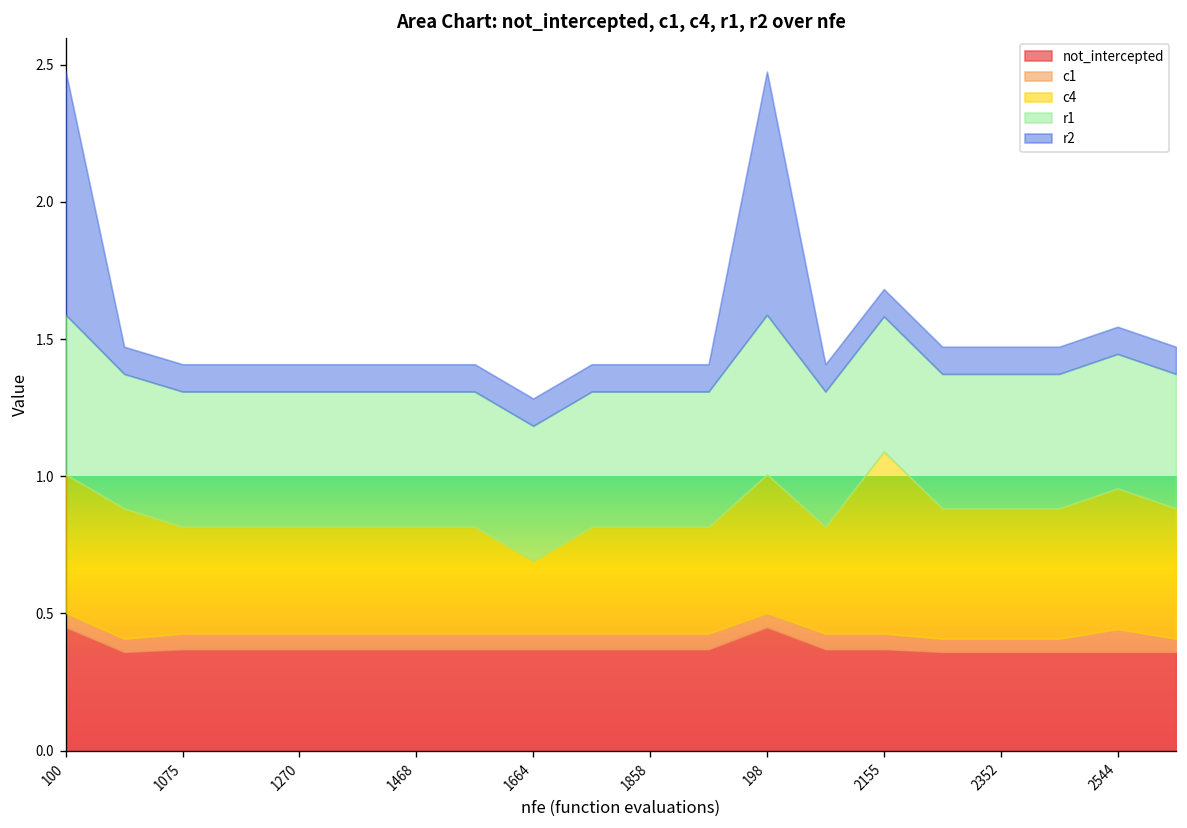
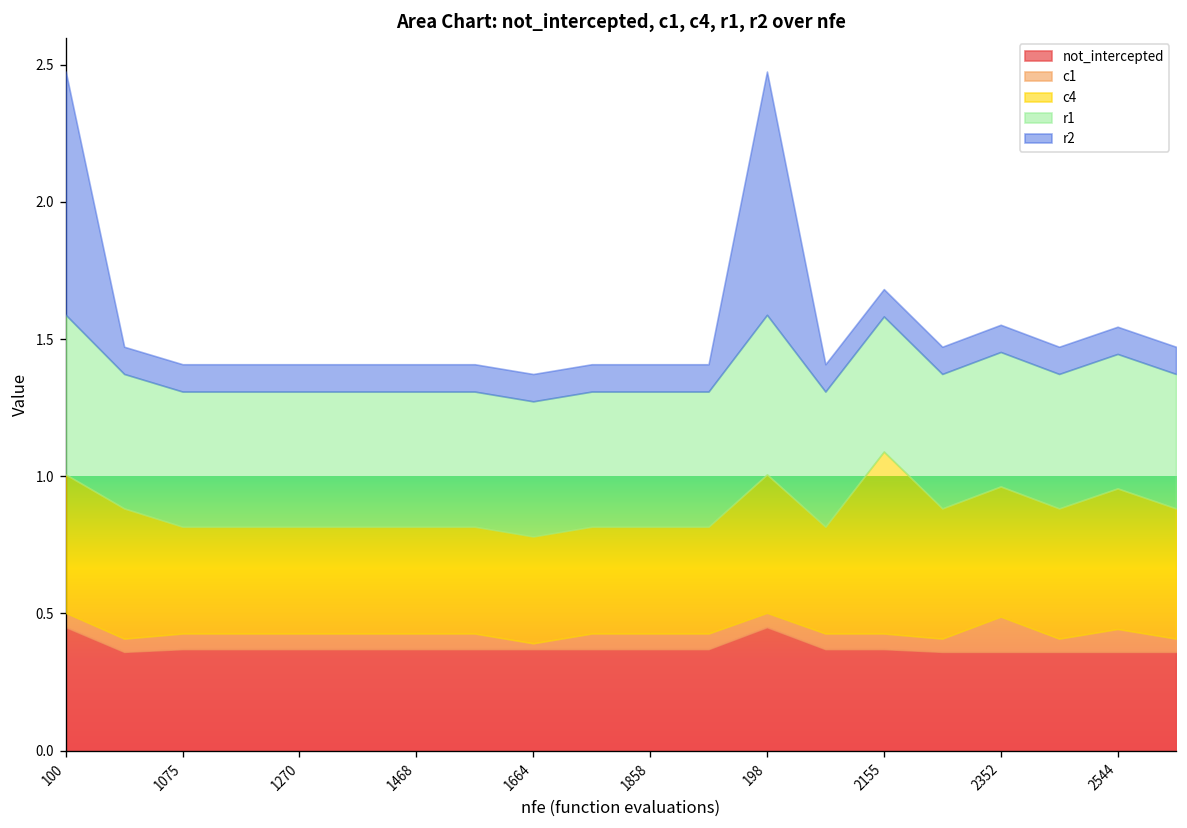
  {
    "not_intercepted": {
      "100": 0.45,
      "1075": 0.37,
      "1270": 0.37,
      "1468": 0.37,
      "1664": 0.37,
      "1858": 0.37,
      "198": 0.45,
      "2155": 0.37,
      "2352": 0.36,
      "2544": 0.36
    },
    "c1": {
      "100": 0.05,
      "1075": 0.06,
      "1270": 0.06,
      "1468": 0.06,
-     "1664": 0.06,
+     "1664": 0.02,
      "1858": 0.06,
      "198": 0.05,
      "2155": 0.06,
-     "2352": 0.05,
+     "2352": 0.13,
      "2544": 0.08
    },
    "c4": {
      "100": 0.50,
      "1075": 0.39,
      "1270": 0.39,
      "1468": 0.39,
-     "1664": 0.26,
+     "1664": 0.39,
      "1858": 0.39,
      "198": 0.50,
      "2155": 0.66,
      "2352": 0.47,
      "2544": 0.51
    },
    "r1": {
      "100": 0.58,
      "1075": 0.49,
      "1270": 0.49,
      "1468": 0.49,
      "1664": 0.49,
      "1858": 0.49,
      "198": 0.58,
      "2155": 0.49,
      "2352": 0.49,
      "2544": 0.49
    },
    "r2": {
      "100": 0.89,
      "1075": 0.10,
      "1270": 0.10,
      "1468": 0.10,
      "1664": 0.10,
      "1858": 0.10,
      "198": 0.89,
      "2155": 0.10,
      "2352": 0.10,
      "2544": 0.10
    }
  }
